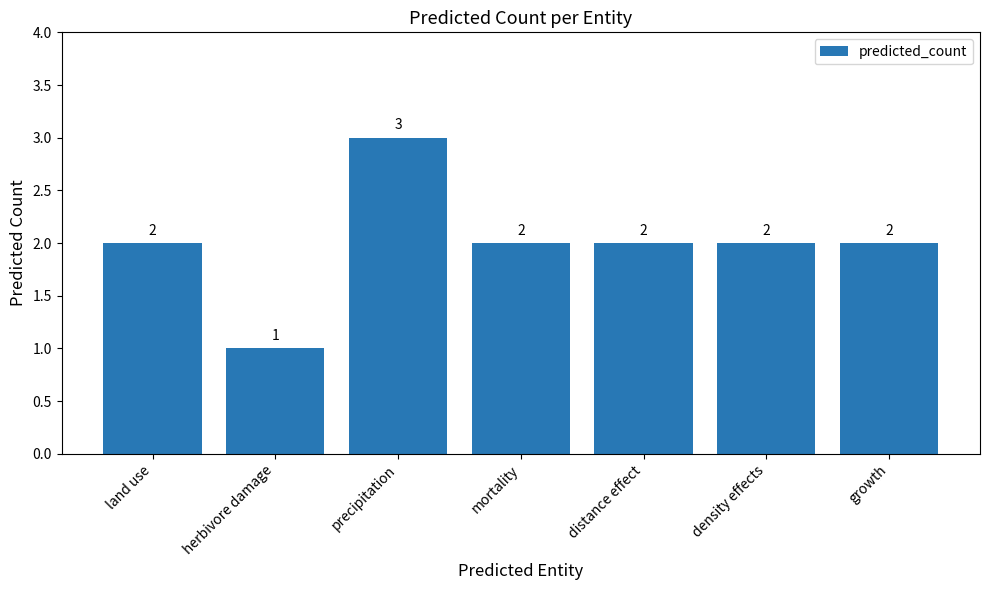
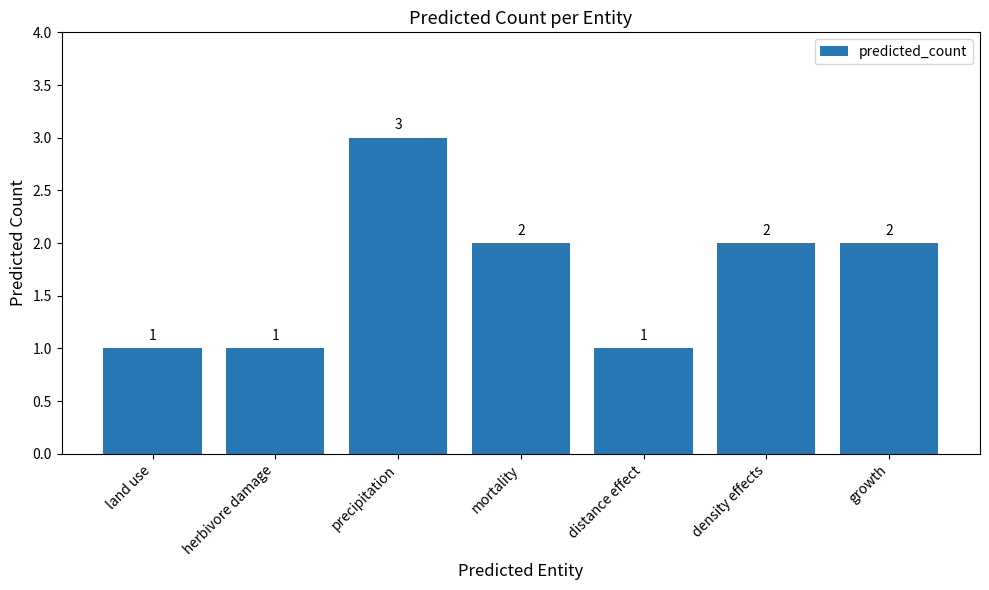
  {
-   "land use": 2,
+   "land use": 1,
    "herbivore damage": 1,
    "precipitation": 3,
    "mortality": 2,
-   "distance effect": 2,
+   "distance effect": 1,
    "density effects": 2,
    "growth": 2
  }
